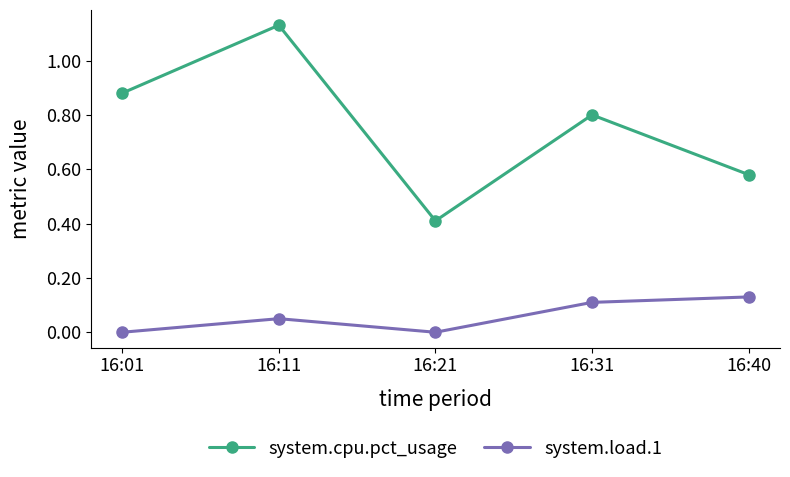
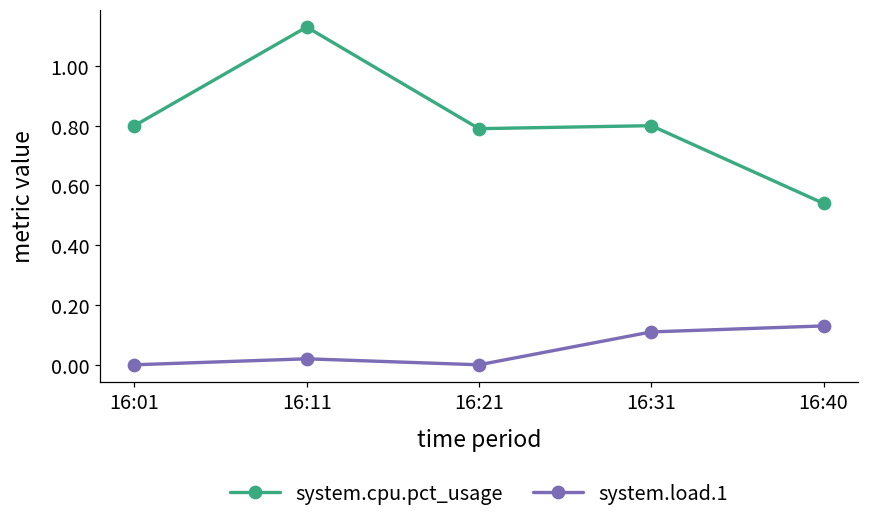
  {
    "system.cpu.pct_usage": {
-     "16:01": 0.88,
+     "16:01": 0.80,
      "16:11": 1.13,
-     "16:21": 0.41,
+     "16:21": 0.79,
      "16:31": 0.80,
-     "16:40": 0.58
+     "16:40": 0.54
    },
    "system.load.1": {
      "16:01": 0.00,
-     "16:11": 0.05,
+     "16:11": 0.02,
      "16:21": 0.00,
      "16:31": 0.11,
      "16:40": 0.13
    }
  }
